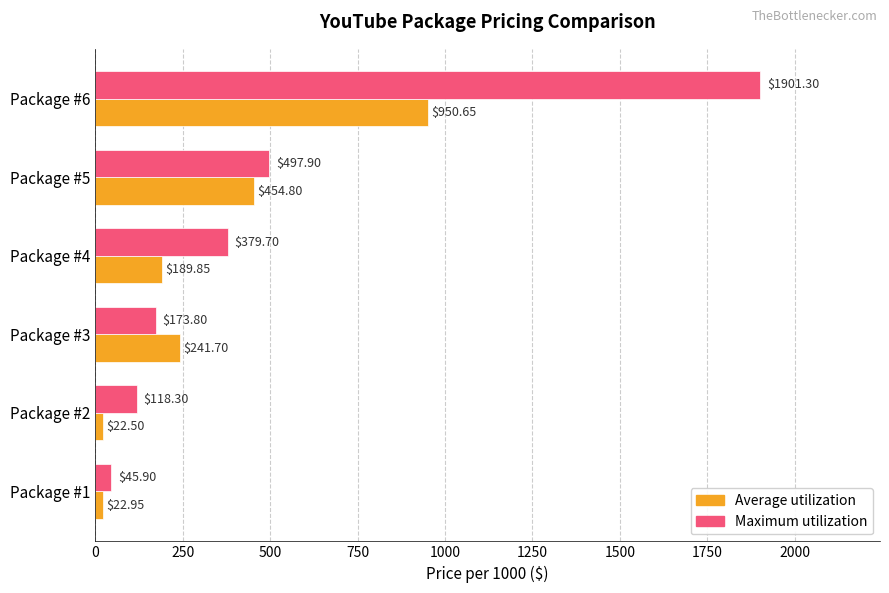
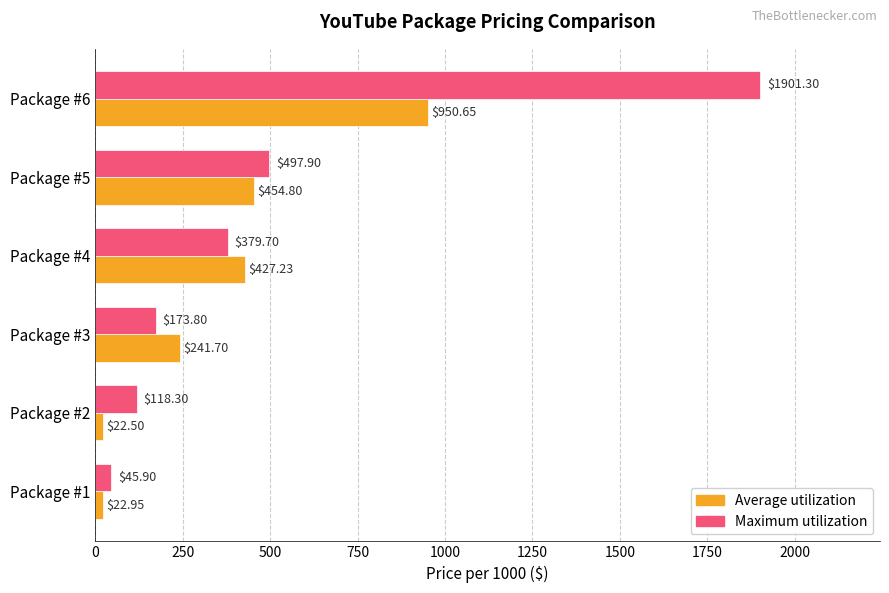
  {
    "Average utilization": {
      "Package #6": "$950.65",
      "Package #5": "$454.80",
-     "Package #4": "$189.85",
+     "Package #4": "$427.23",
      "Package #3": "$241.70",
      "Package #2": "$22.50",
      "Package #1": "$22.95"
    },
    "Maximum utilization": {
      "Package #6": "$1901.30",
      "Package #5": "$497.90",
      "Package #4": "$379.70",
      "Package #3": "$173.80",
      "Package #2": "$118.30",
      "Package #1": "$45.90"
    }
  }
